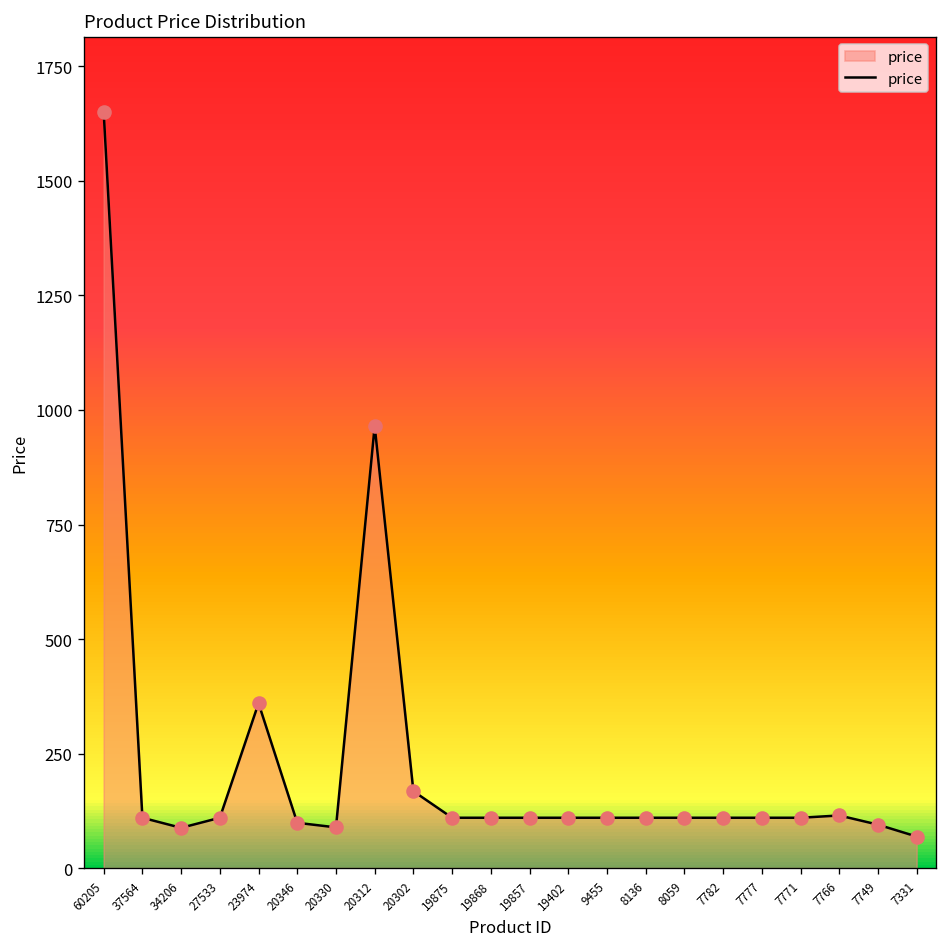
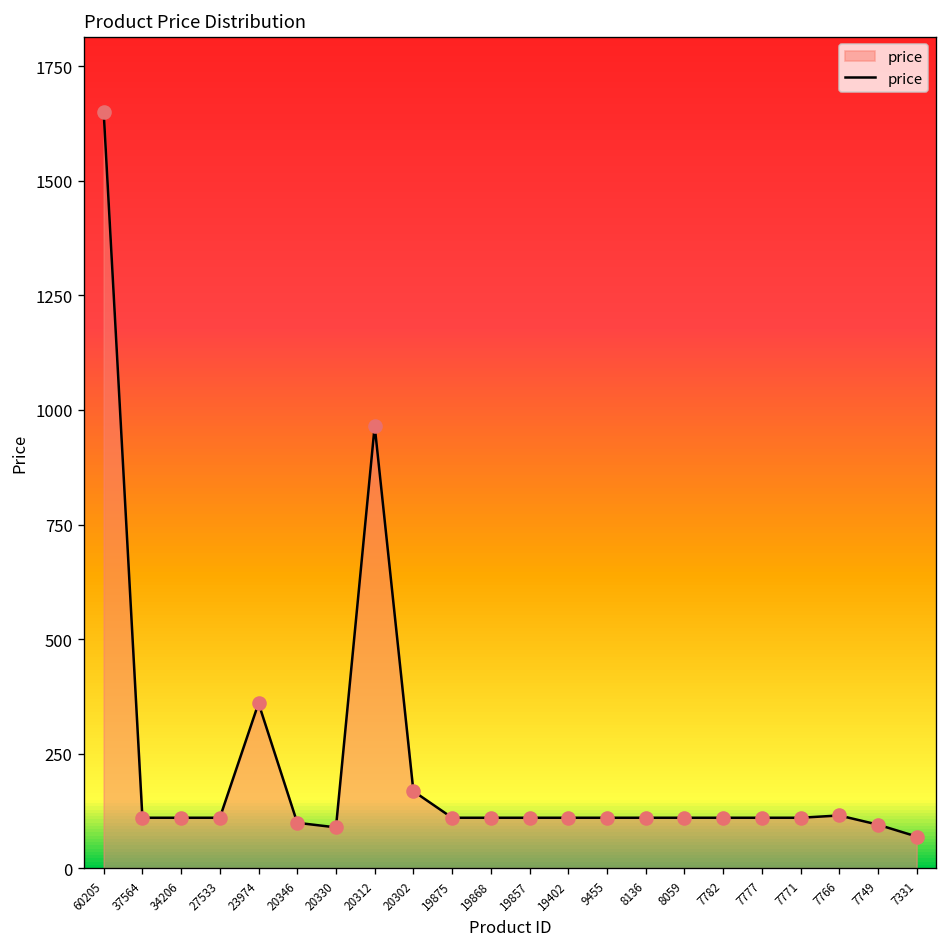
  {
    "60205": 1650,
    "37564": 110,
-   "34206": 90,
+   "34206": 110,
    "27533": 110,
    "23974": 360,
    "20346": 100,
    "20330": 90,
    "20312": 970,
    "20302": 170,
    "19875": 110,
    "19868": 110,
    "19857": 110,
    "19402": 110,
    "9455": 110,
    "8136": 110,
    "8059": 110,
    "7782": 110,
    "7777": 110,
    "7771": 110,
    "7766": 120,
    "7749": 100,
    "7331": 70
  }
